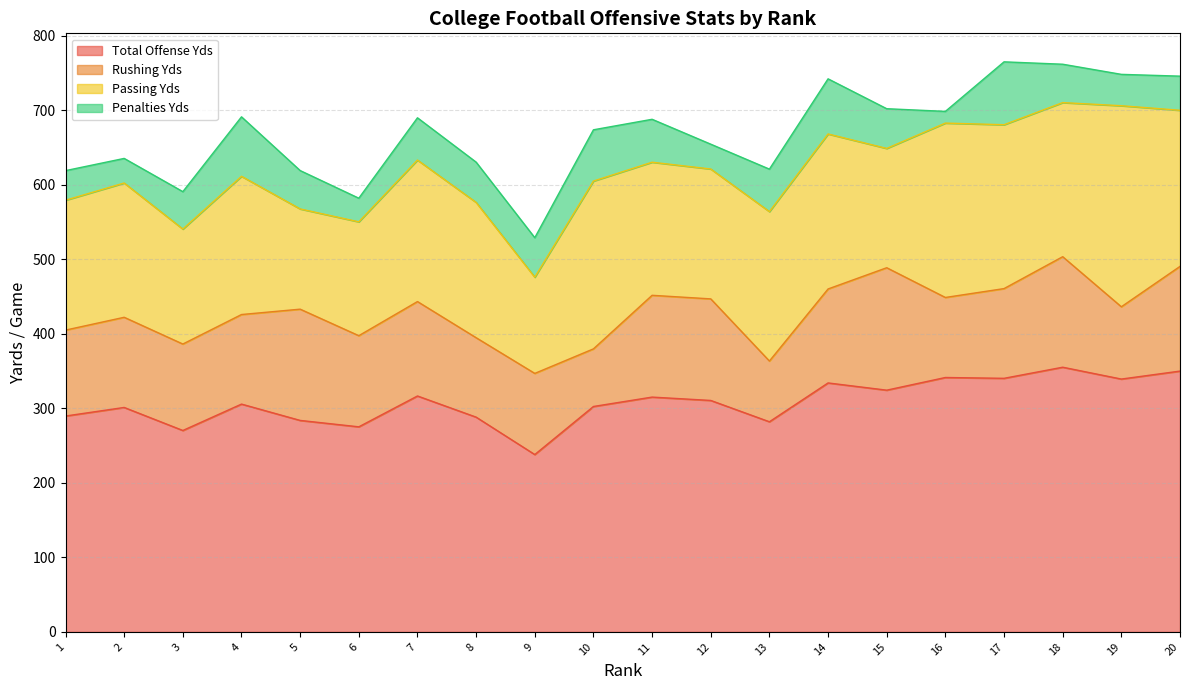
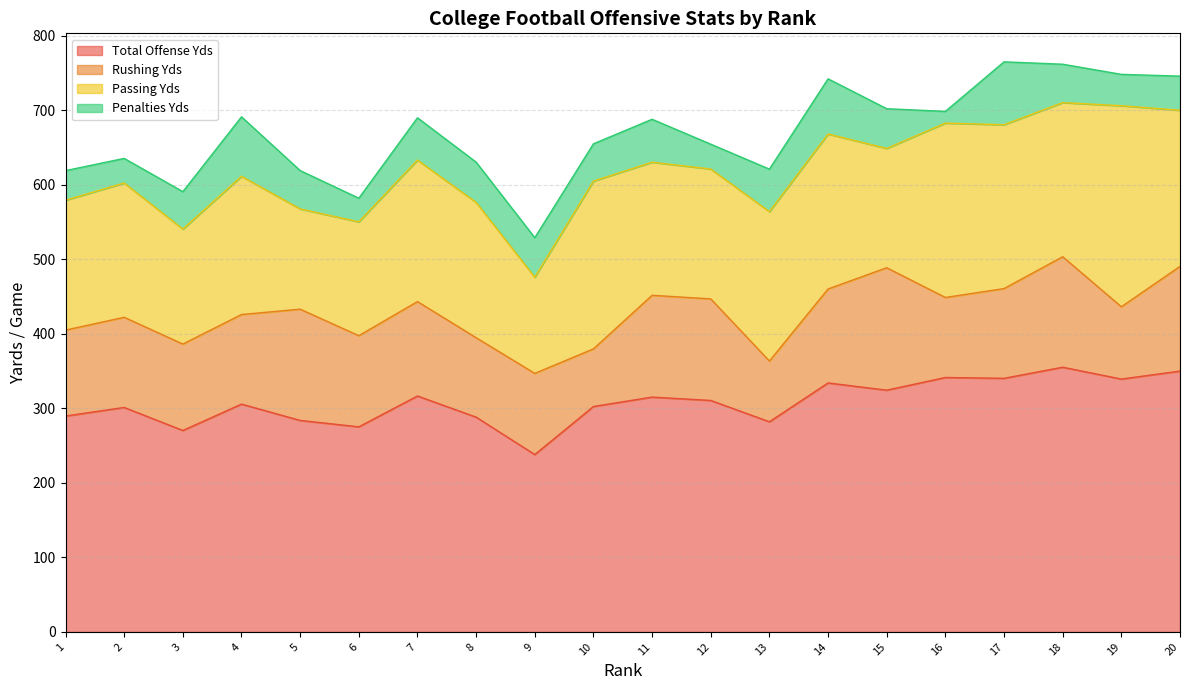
  {
    "Passing Yds": {
      "1": 170,
      "2": 180,
      "3": 150,
      "4": 190,
      "5": 130,
      "6": 150,
      "7": 190,
      "8": 180,
      "9": 130,
      "10": 230,
      "11": 180,
      "12": 170,
      "13": 200,
      "14": 210,
      "15": 160,
      "16": 230,
      "17": 220,
      "18": 210,
      "19": 270,
      "20": 210
    },
    "Penalties Yds": {
      "1": 40,
      "2": 30,
      "3": 50,
      "4": 80,
      "5": 50,
      "6": 30,
      "7": 60,
      "8": 50,
      "9": 50,
-     "10": 70,
+     "10": 50,
      "11": 60,
      "12": 30,
      "13": 60,
      "14": 70,
      "15": 50,
      "16": 20,
      "17": 80,
      "18": 50,
      "19": 40,
      "20": 50
    }
  }
